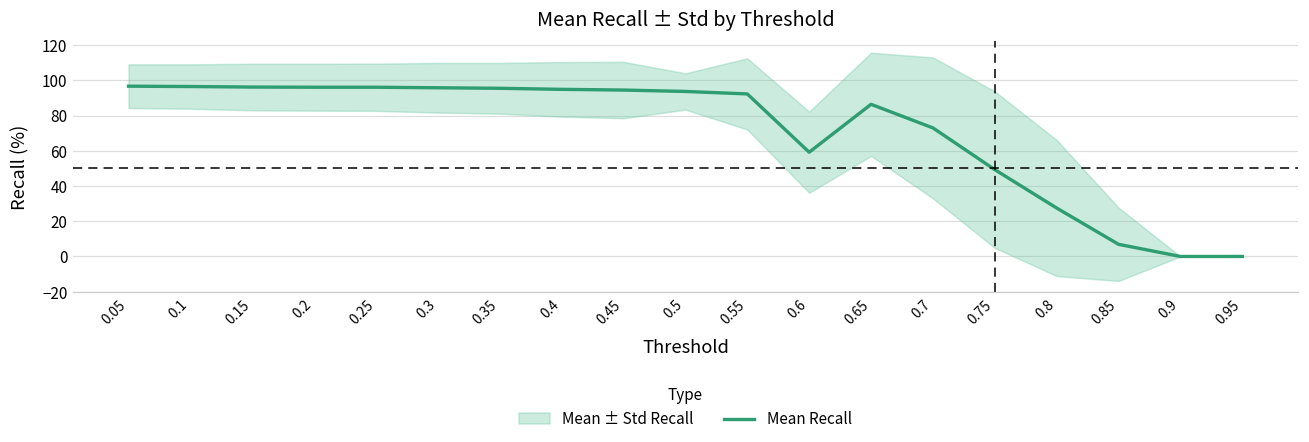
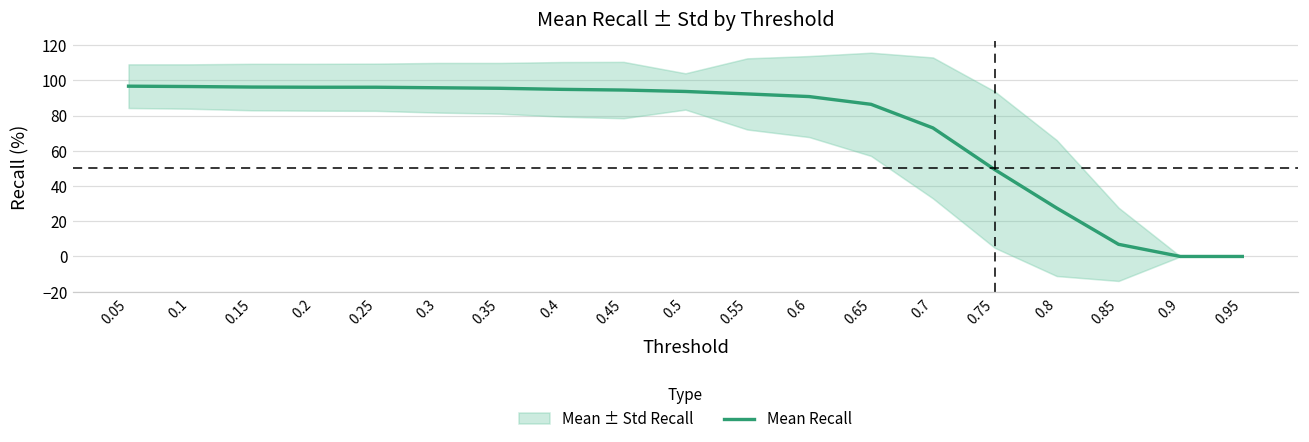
  {
    "Mean Recall": {
      "0.05": 97,
      "0.1": 97,
      "0.15": 96,
      "0.2": 96,
      "0.25": 96,
      "0.3": 96,
      "0.35": 96,
      "0.4": 95,
      "0.45": 95,
      "0.5": 94,
      "0.55": 92,
-     "0.6": 59,
+     "0.6": 91,
      "0.65": 86,
      "0.7": 73,
      "0.75": 49,
      "0.8": 28,
      "0.85": 7
    }
  }
